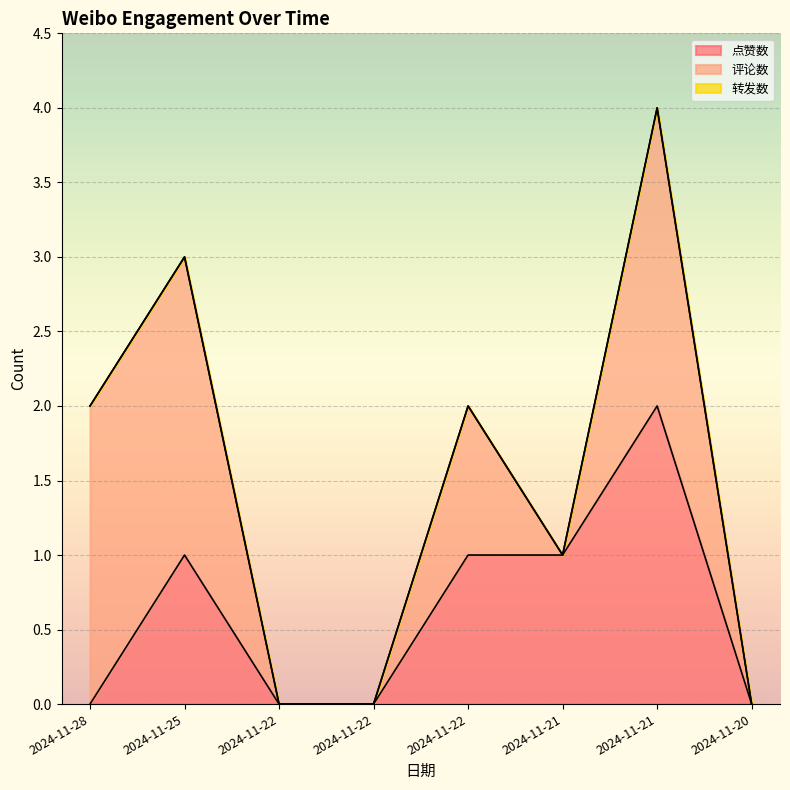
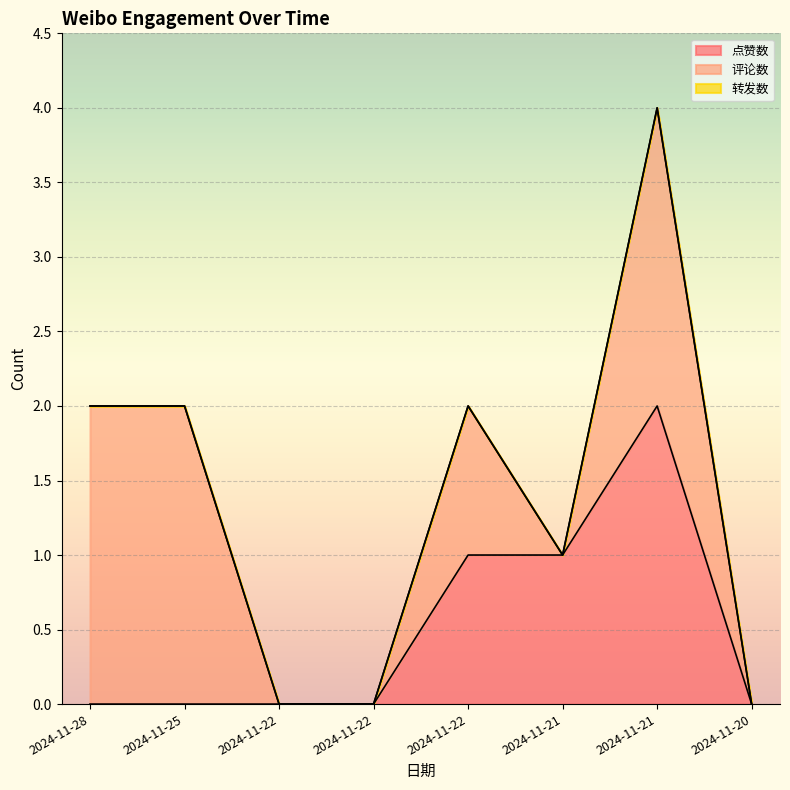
  {
    "点赞数": {
      "2024-11-28": 0,
-     "2024-11-25": 1
+     "2024-11-25": 0
    }
  }
